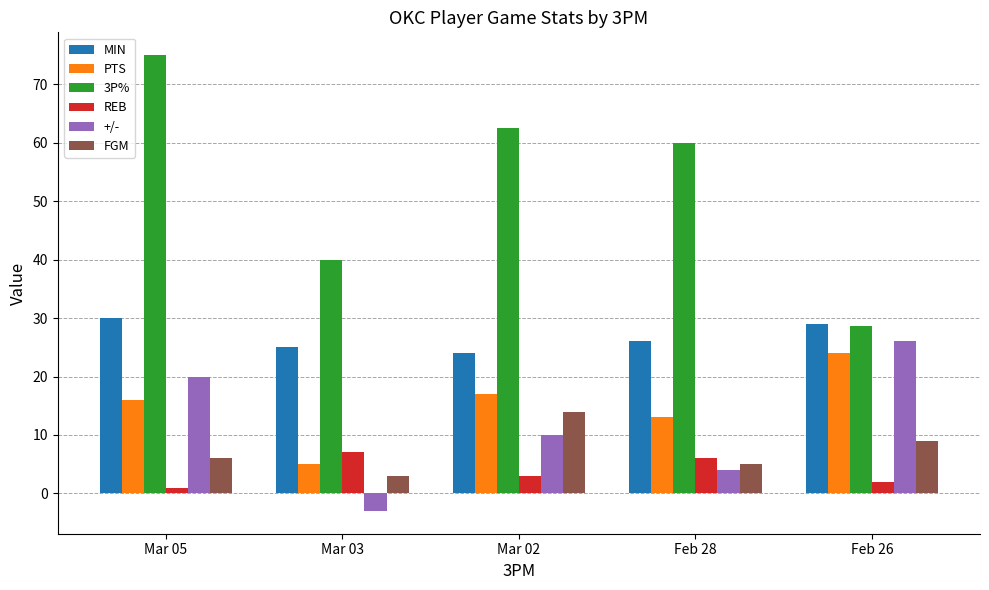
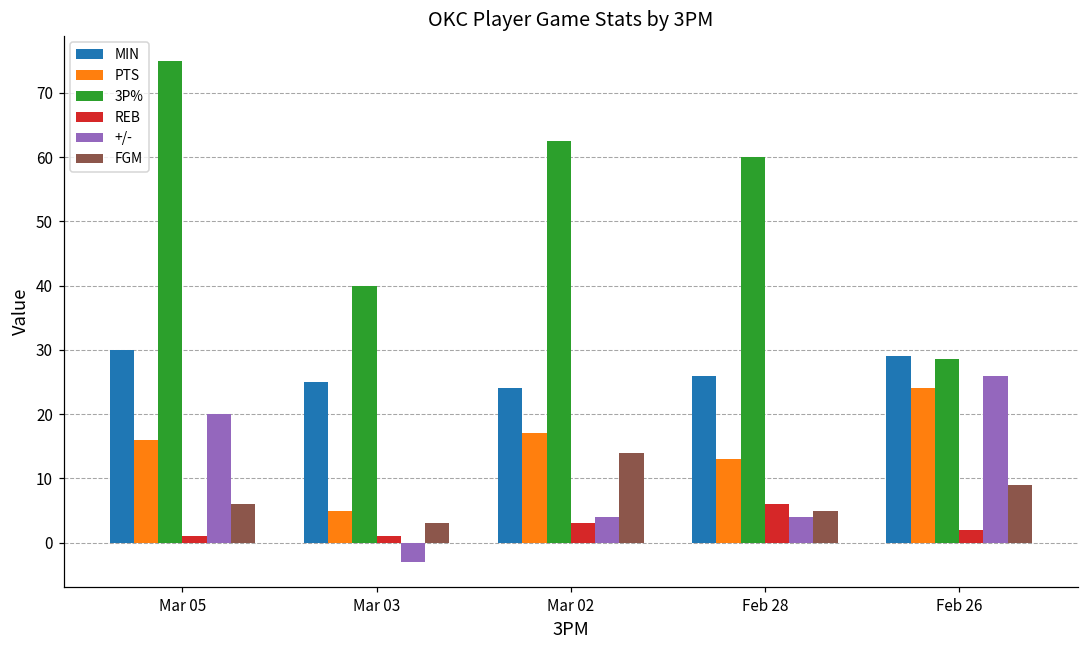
  {
    "MIN": {
      "Mar 05": 30,
      "Mar 03": 25,
      "Mar 02": 24,
      "Feb 28": 26,
      "Feb 26": 29
    },
    "PTS": {
      "Mar 05": 16,
      "Mar 03": 5,
      "Mar 02": 17,
      "Feb 28": 13,
      "Feb 26": 24
    },
    "3P%": {
      "Mar 05": 75,
      "Mar 03": 40,
      "Mar 02": 63,
      "Feb 28": 60,
      "Feb 26": 29
    },
    "REB": {
      "Mar 05": 1,
-     "Mar 03": 7,
+     "Mar 03": 1,
      "Mar 02": 3,
      "Feb 28": 6,
      "Feb 26": 2
    },
    "+/-": {
      "Mar 05": 20,
      "Mar 03": -3,
-     "Mar 02": 10,
+     "Mar 02": 4,
      "Feb 28": 4,
      "Feb 26": 26
    },
    "FGM": {
      "Mar 05": 6,
      "Mar 03": 3,
      "Mar 02": 14,
      "Feb 28": 5,
      "Feb 26": 9
    }
  }
